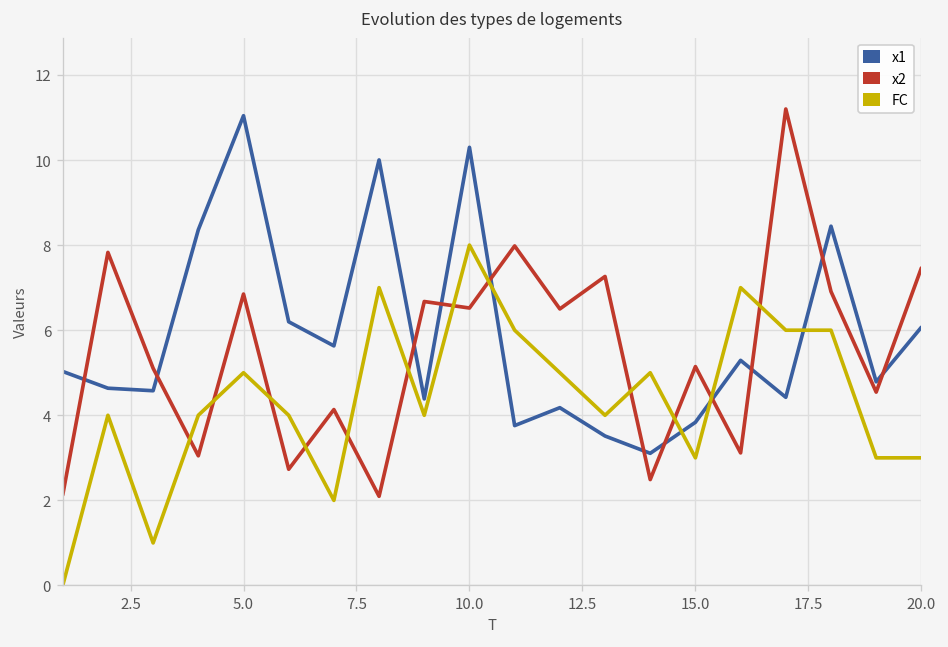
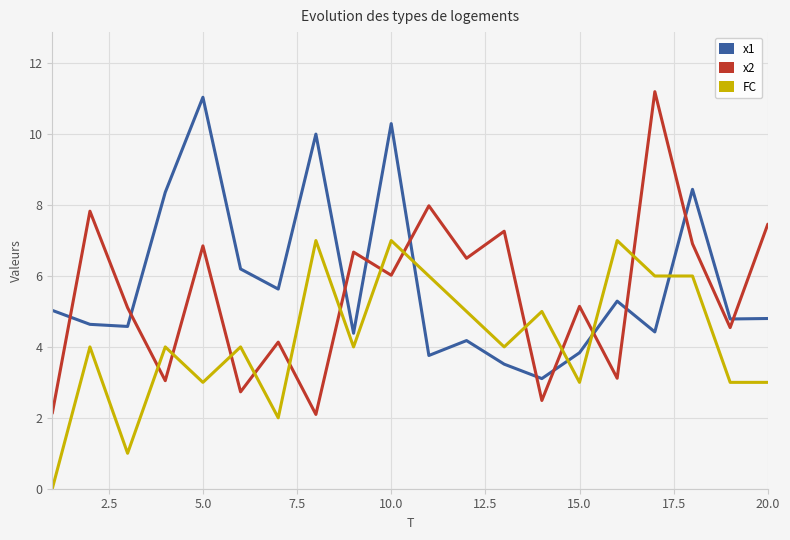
  {
    "x1": {
      "5.0": 11.0,
      "10.0": 10.3,
      "15.0": 3.8,
-     "20.0": 6.1
+     "20.0": 4.8
    },
    "x2": {
      "5.0": 6.8,
-     "10.0": 6.5,
+     "10.0": 6.0,
      "15.0": 5.1,
      "20.0": 7.5
    },
    "FC": {
-     "5.0": 5,
-     "10.0": 8,
+     "5.0": 3,
+     "10.0": 7,
      "15.0": 3,
      "20.0": 3
    }
  }
